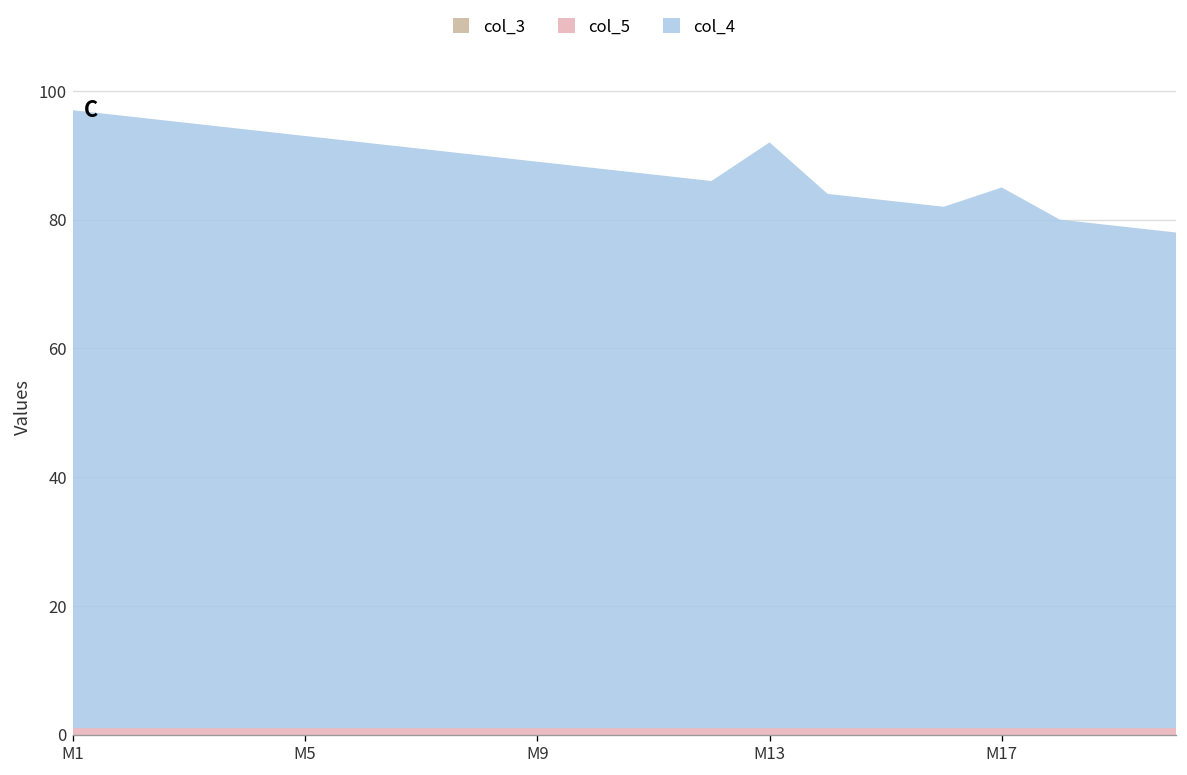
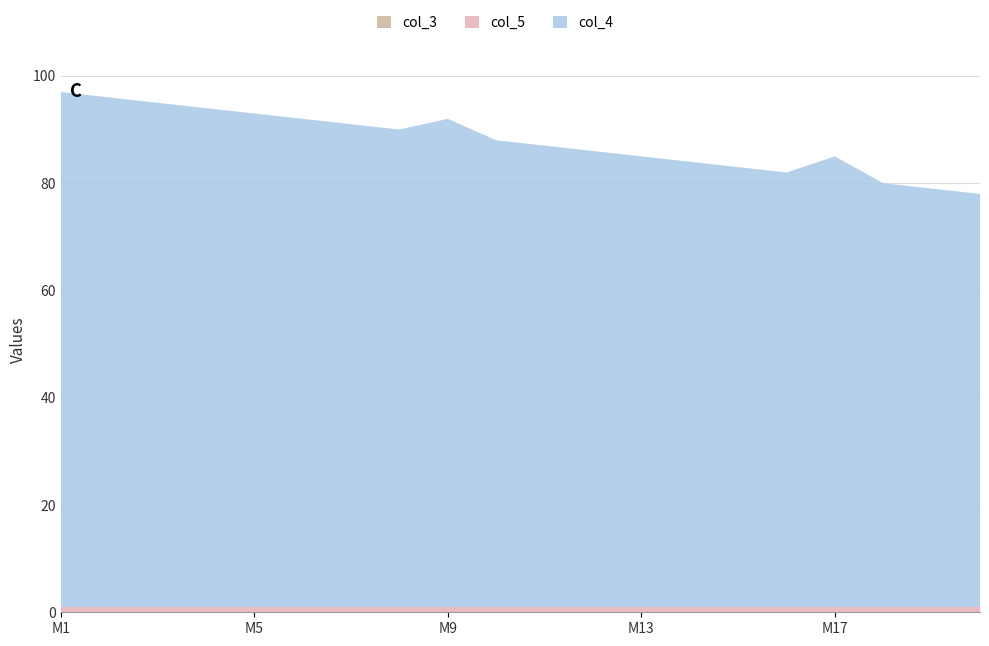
  {
    "col_4": {
      "M1": 96,
      "M5": 92,
-     "M9": 88,
-     "M13": 91,
+     "M9": 91,
+     "M13": 84,
      "M17": 84
    }
  }
